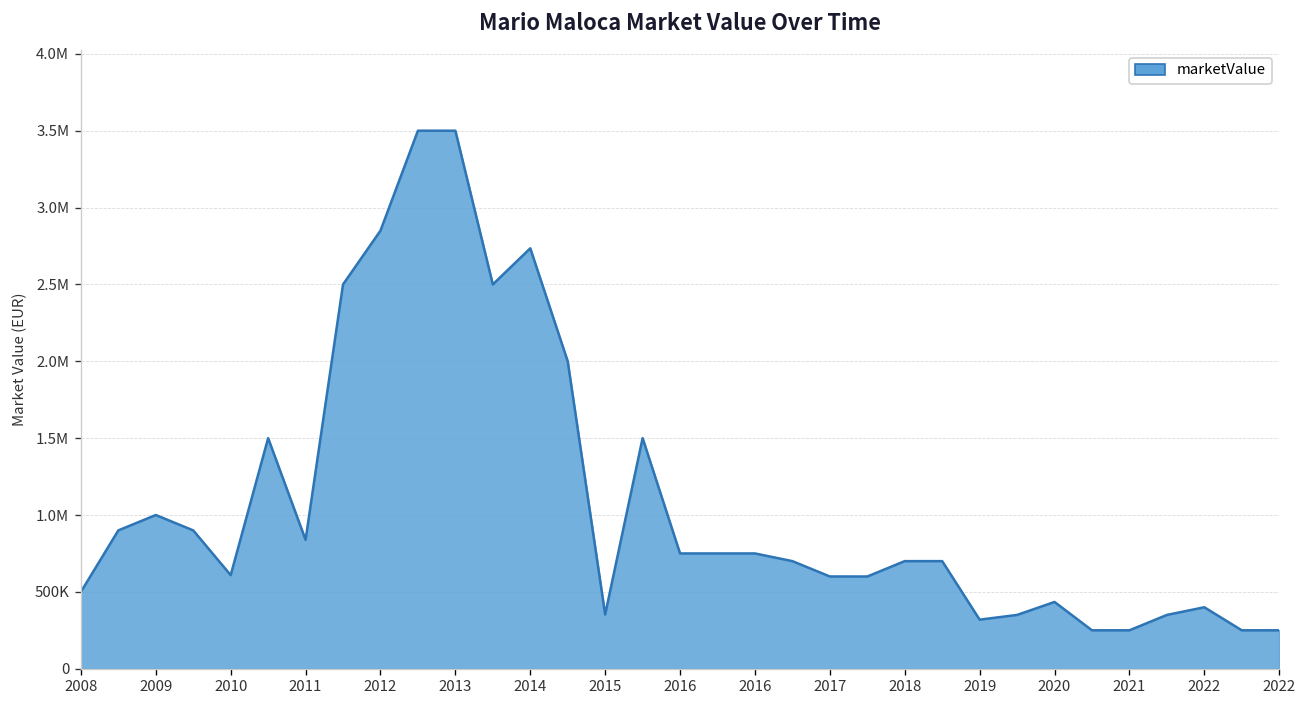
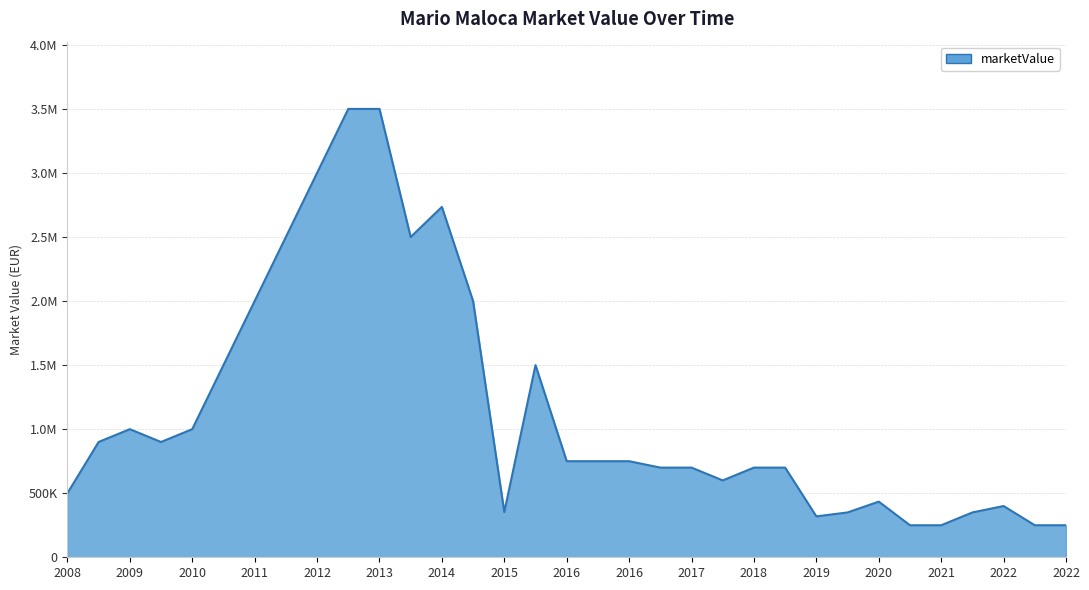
  {
    "2008": 500000,
    "2009": 1000000,
-   "2010": 610000,
-   "2011": 840000,
-   "2012": 2850000,
+   "2010": 1000000,
+   "2011": 2000000,
+   "2012": 3000000,
    "2013": 3500000,
    "2014": 2730000,
    "2015": 350000,
-   "2017": 600000,
+   "2017": 700000,
    "2018": 700000,
    "2019": 320000,
    "2020": 430000,
    "2021": 250000
  }
